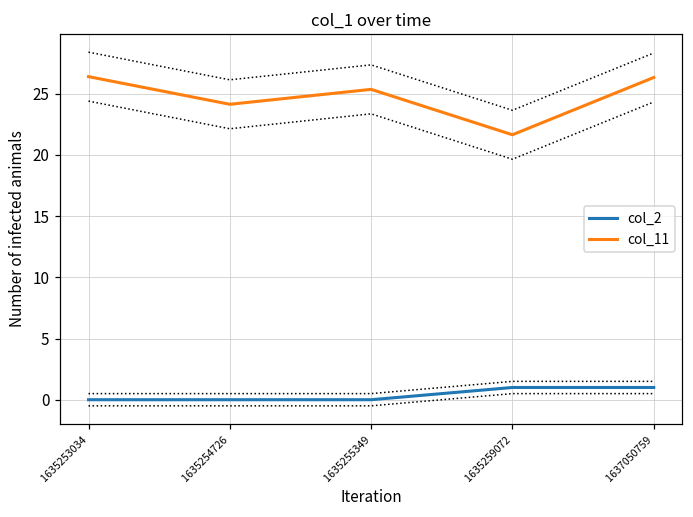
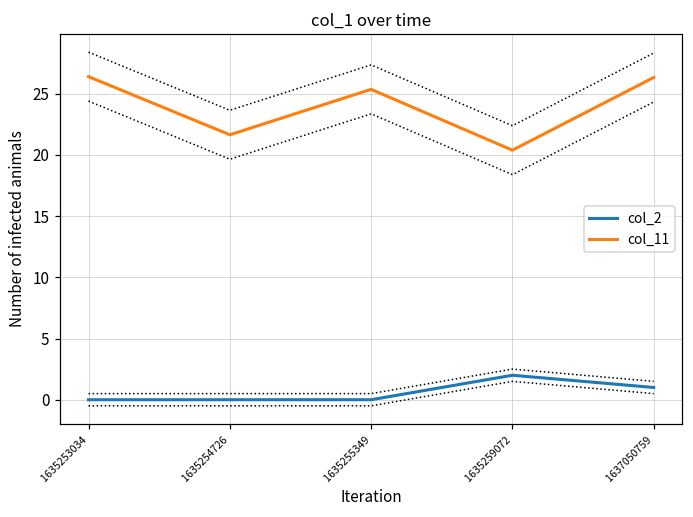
  {
    "col_2": {
      "1635253034": 0,
      "1635254726": 0,
      "1635255349": 0,
-     "1635259072": 1,
+     "1635259072": 2,
      "1637050759": 1
    },
    "col_11": {
      "1635253034": 26.4,
-     "1635254726": 24.1,
+     "1635254726": 21.7,
      "1635255349": 25.4,
-     "1635259072": 21.7,
+     "1635259072": 20.4,
      "1637050759": 26.3
    }
  }
